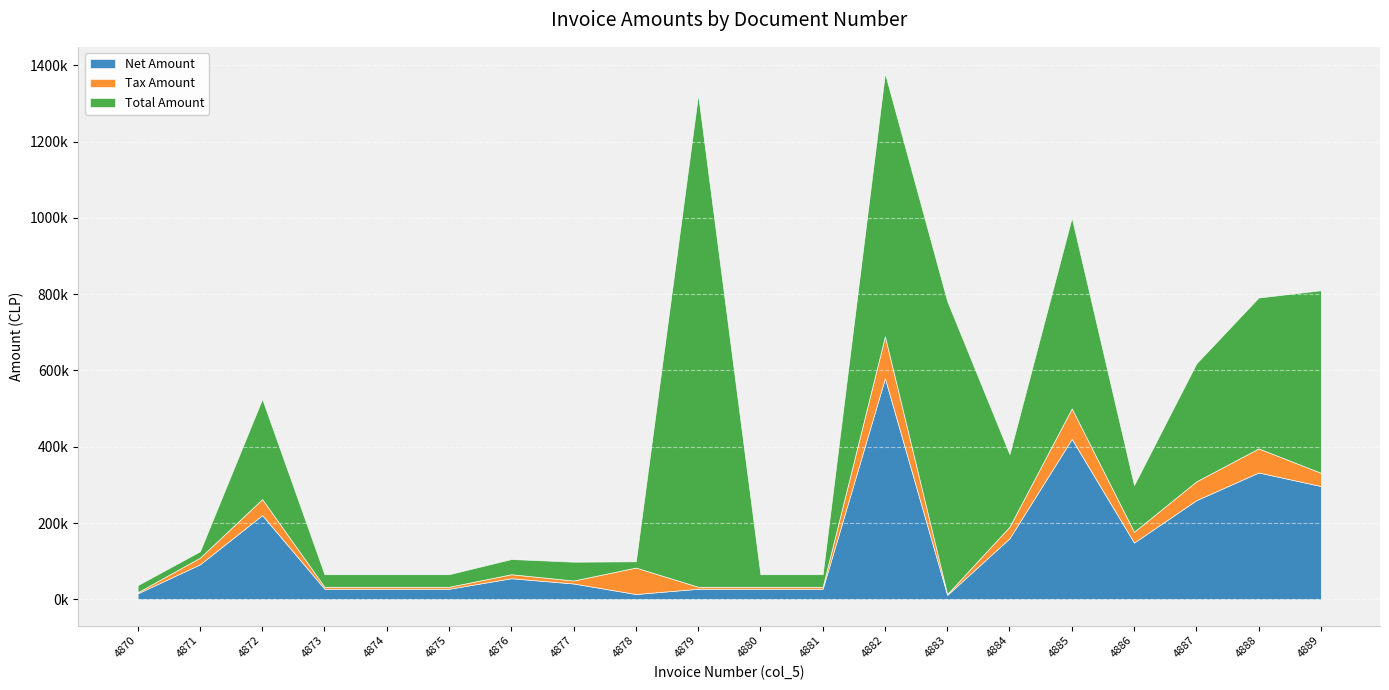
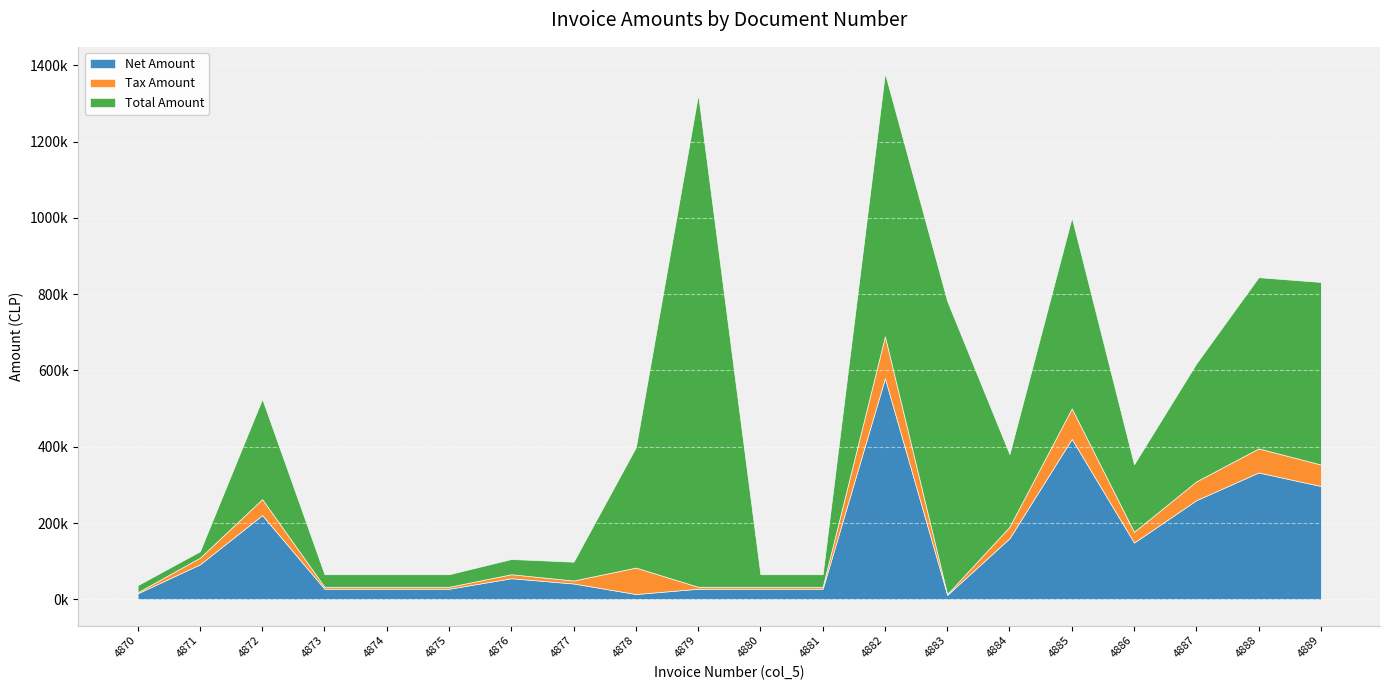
  {
    "Net Amount": {
      "4871": 90000,
      "4872": 220000,
      "4876": 60000,
      "4877": 40000,
      "4878": 10000,
      "4882": 580000,
      "4884": 160000,
      "4885": 420000,
      "4886": 150000,
      "4887": 260000,
      "4888": 330000,
      "4889": 300000
    },
    "Tax Amount": {
      "4871": 20000,
      "4872": 40000,
      "4876": 10000,
      "4877": 10000,
      "4878": 70000,
      "4882": 110000,
      "4884": 30000,
      "4885": 80000,
      "4886": 30000,
      "4887": 50000,
      "4888": 60000,
-     "4889": 30000
+     "4889": 60000
    },
    "Total Amount": {
      "4870": 20000,
      "4871": 20000,
      "4872": 260000,
      "4873": 30000,
      "4874": 30000,
      "4875": 30000,
      "4876": 40000,
      "4877": 50000,
-     "4878": 20000,
+     "4878": 320000,
      "4879": 1290000,
      "4880": 30000,
      "4881": 30000,
      "4882": 690000,
      "4883": 770000,
      "4884": 190000,
      "4885": 500000,
-     "4886": 120000,
+     "4886": 180000,
      "4887": 310000,
-     "4888": 400000,
+     "4888": 450000,
      "4889": 480000
    }
  }
